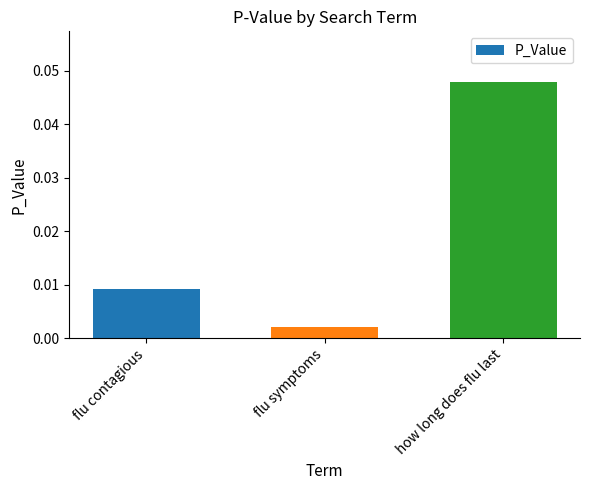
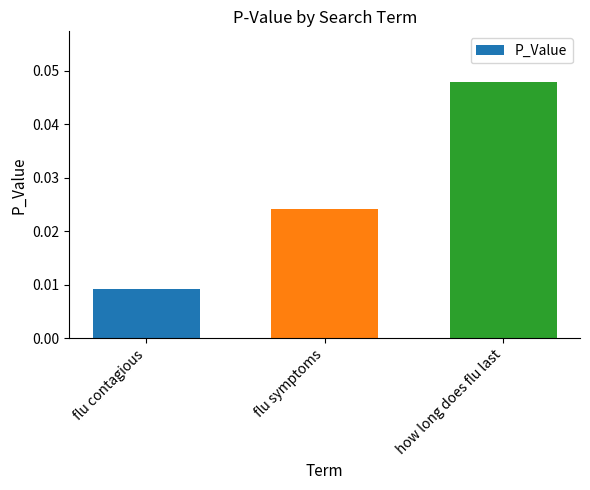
  {
    "flu contagious": 0.009,
-   "flu symptoms": 0.002,
+   "flu symptoms": 0.024,
    "how long does flu last": 0.048
  }
